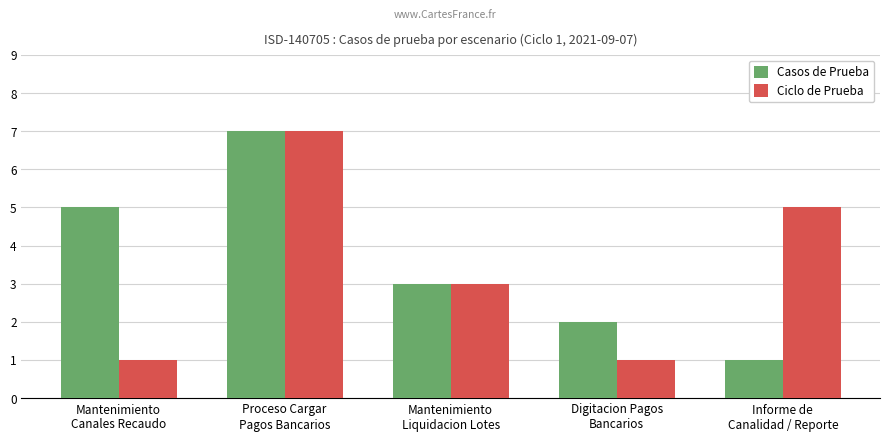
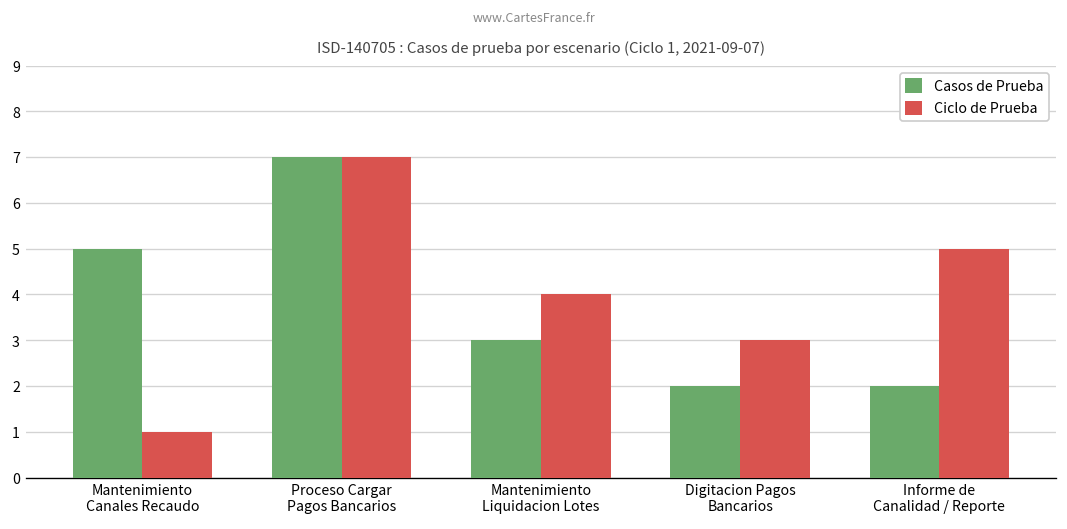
  {
    "Casos de Prueba": {
      "Mantenimiento Canales Recaudo": 5,
      "Proceso Cargar Pagos Bancarios": 7,
      "Mantenimiento Liquidacion Lotes": 3,
      "Digitacion Pagos Bancarios": 2,
-     "Informe de Canalidad / Reporte": 1
+     "Informe de Canalidad / Reporte": 2
    },
    "Ciclo de Prueba": {
      "Mantenimiento Canales Recaudo": 1,
      "Proceso Cargar Pagos Bancarios": 7,
-     "Mantenimiento Liquidacion Lotes": 3,
-     "Digitacion Pagos Bancarios": 1,
+     "Mantenimiento Liquidacion Lotes": 4,
+     "Digitacion Pagos Bancarios": 3,
      "Informe de Canalidad / Reporte": 5
    }
  }
